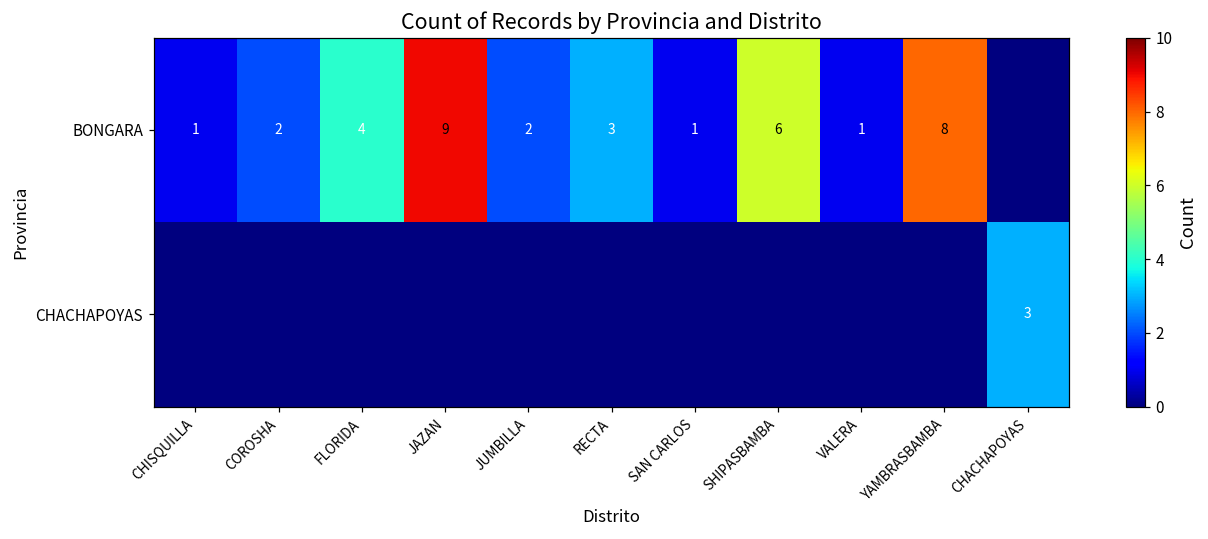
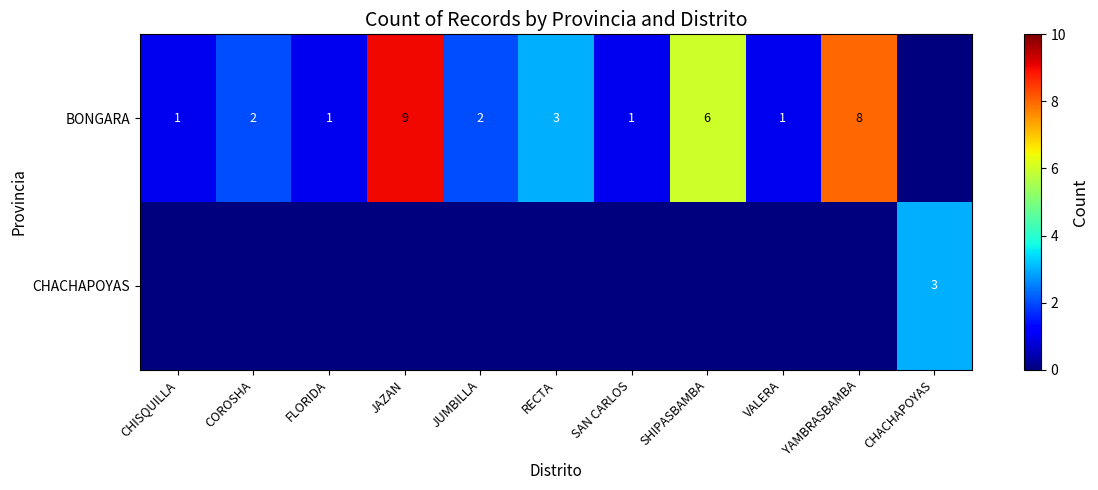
  {
    "BONGARA": {
      "CHISQUILLA": 1,
      "COROSHA": 2,
-     "FLORIDA": 4,
+     "FLORIDA": 1,
      "JAZAN": 9,
      "JUMBILLA": 2,
      "RECTA": 3,
      "SAN CARLOS": 1,
      "SHIPASBAMBA": 6,
      "VALERA": 1,
      "YAMBRASBAMBA": 8
    },
    "CHACHAPOYAS": {
      "CHACHAPOYAS": 3
    }
  }
